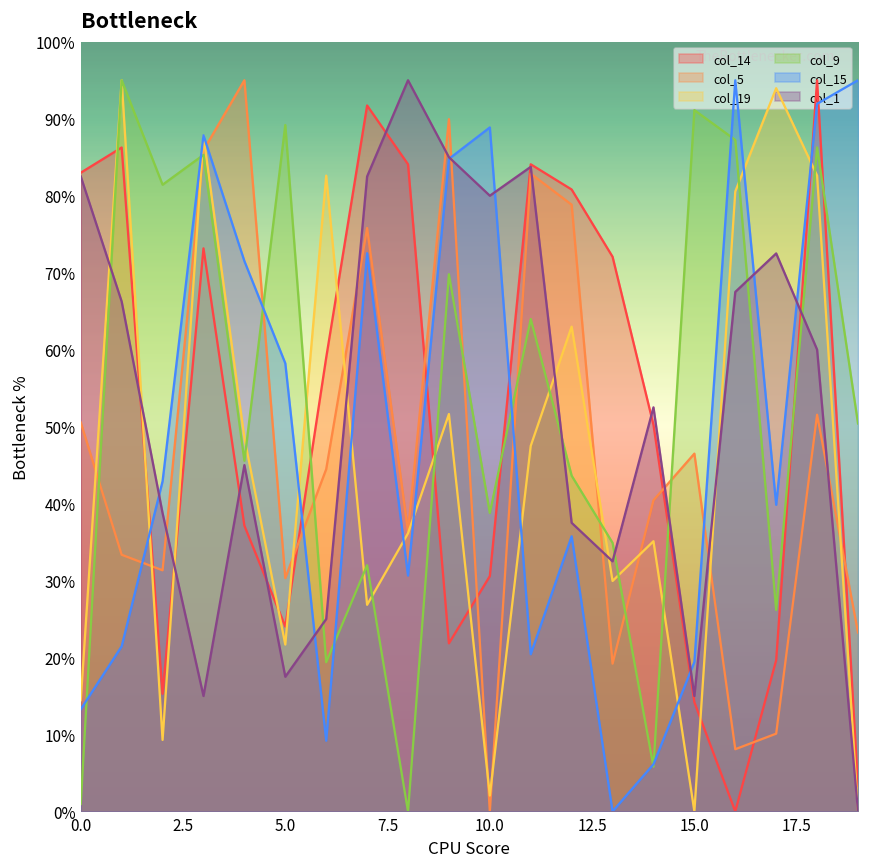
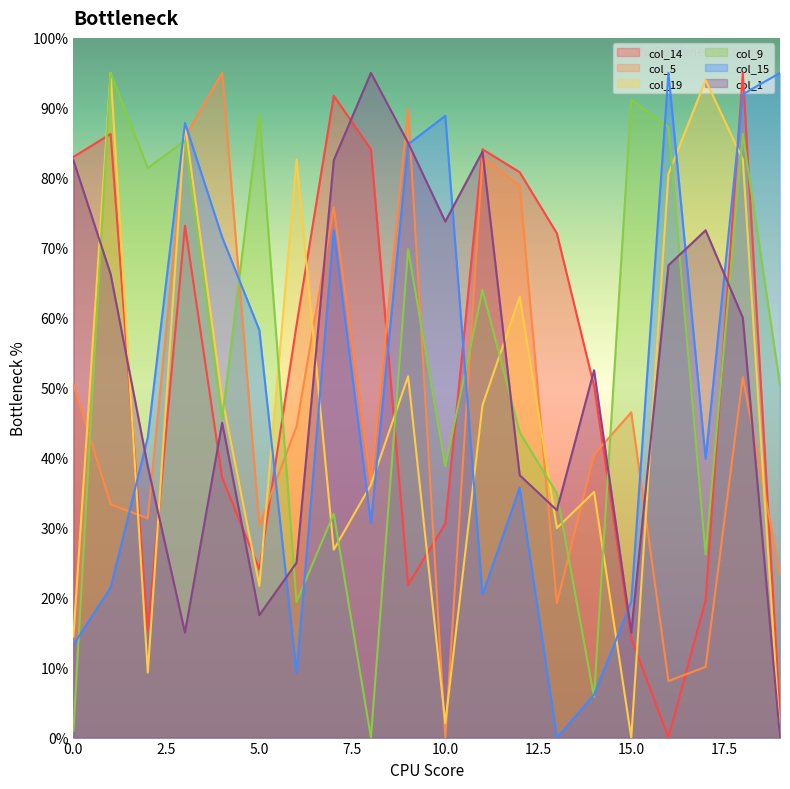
  {
    "col_9": {
      "0.0": "1%",
      "5.0": "89%",
      "10.0": "39%",
      "15.0": "91%"
    },
    "col_15": {
      "0.0": "13%",
      "5.0": "58%",
      "10.0": "89%",
      "15.0": "19%"
    },
    "col_1": {
      "0.0": "83%",
      "5.0": "18%",
-     "10.0": "80%",
+     "10.0": "74%",
      "15.0": "15%"
    }
  }
